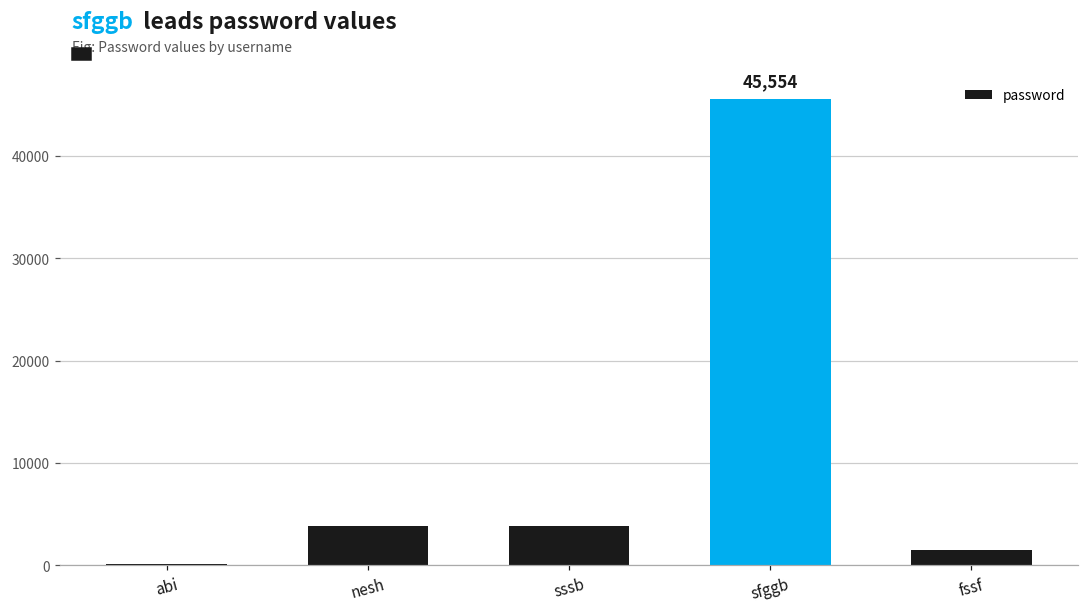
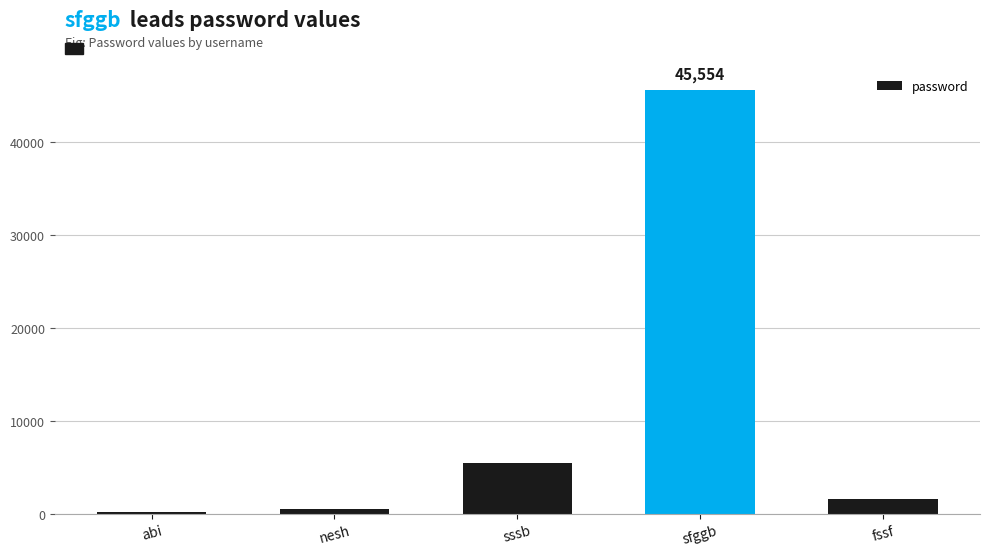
  {
-   "nesh": 4000,
-   "sssb": 4000,
+   "nesh": 0,
+   "sssb": 5000,
    "fssf": 2000
  }
